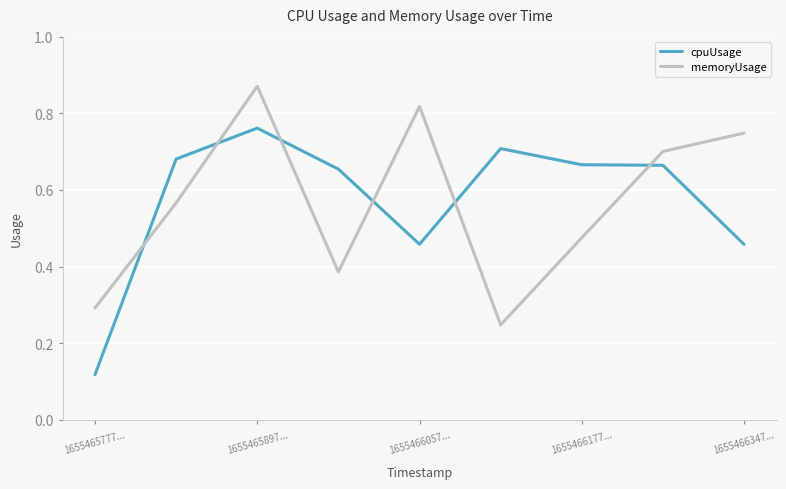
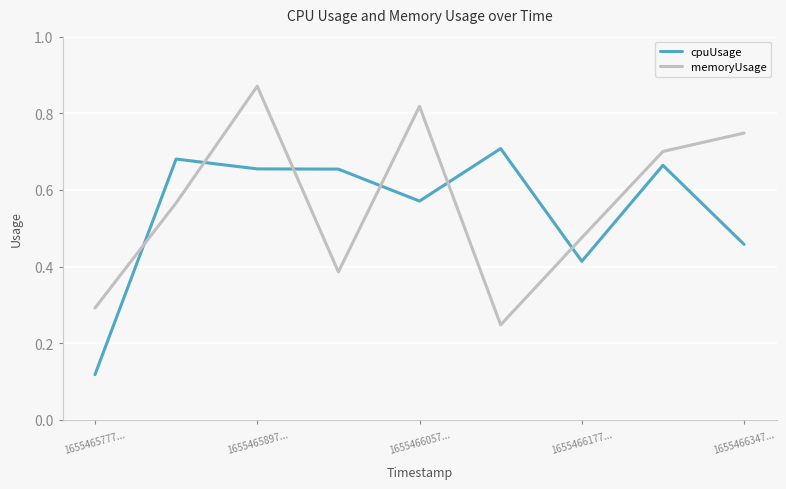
  {
    "cpuUsage": {
      "1655465777...": 0.12,
-     "1655465897...": 0.76,
-     "1655466057...": 0.46,
-     "1655466177...": 0.67,
+     "1655465897...": 0.65,
+     "1655466057...": 0.57,
+     "1655466177...": 0.41,
      "1655466347...": 0.46
    },
    "memoryUsage": {
      "1655465777...": 0.29,
      "1655465897...": 0.87,
      "1655466057...": 0.82,
      "1655466177...": 0.48,
      "1655466347...": 0.75
    }
  }
